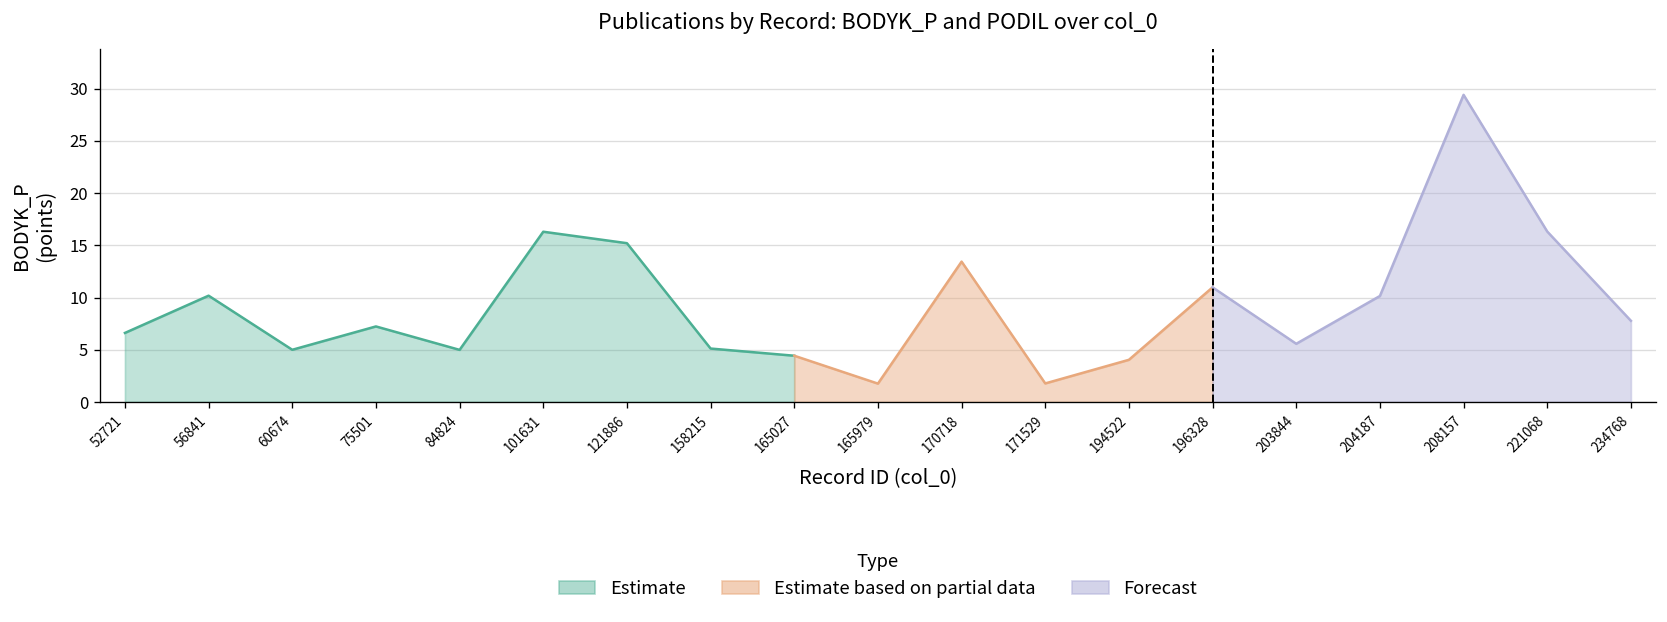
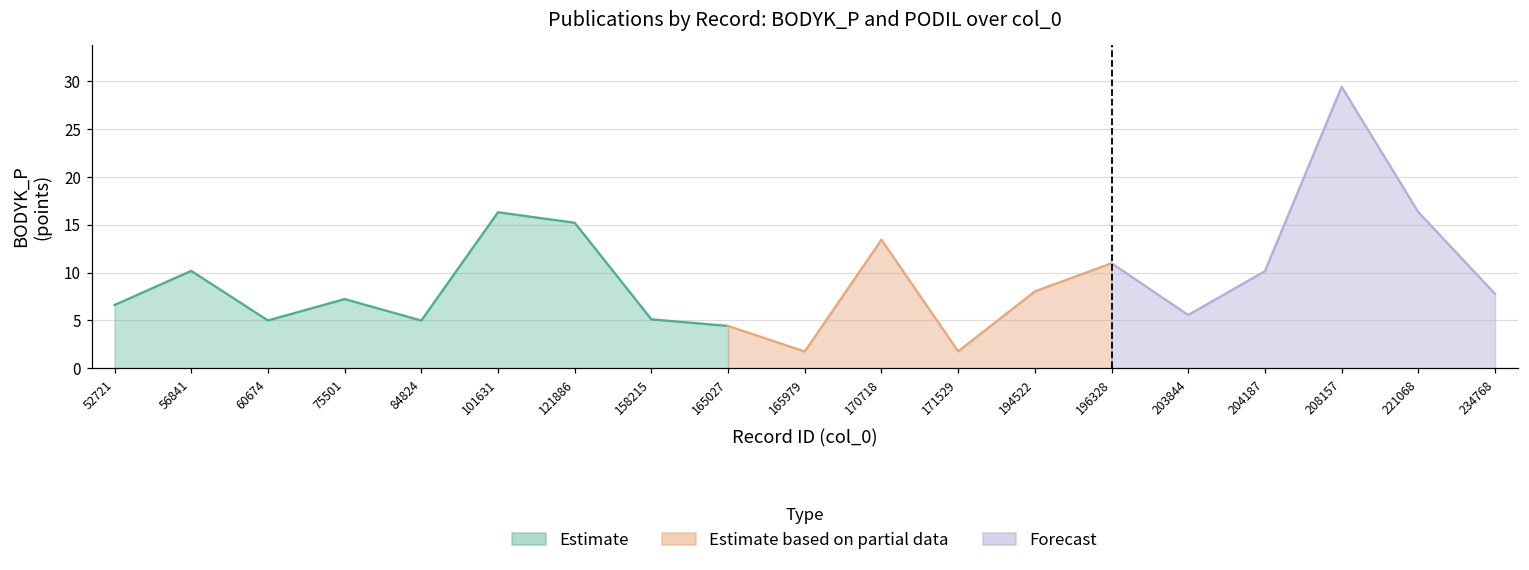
  {
    "Estimate based on partial data": {
      "165979": 2,
      "170718": 13,
      "171529": 2,
-     "194522": 4
+     "194522": 8
    }
  }
